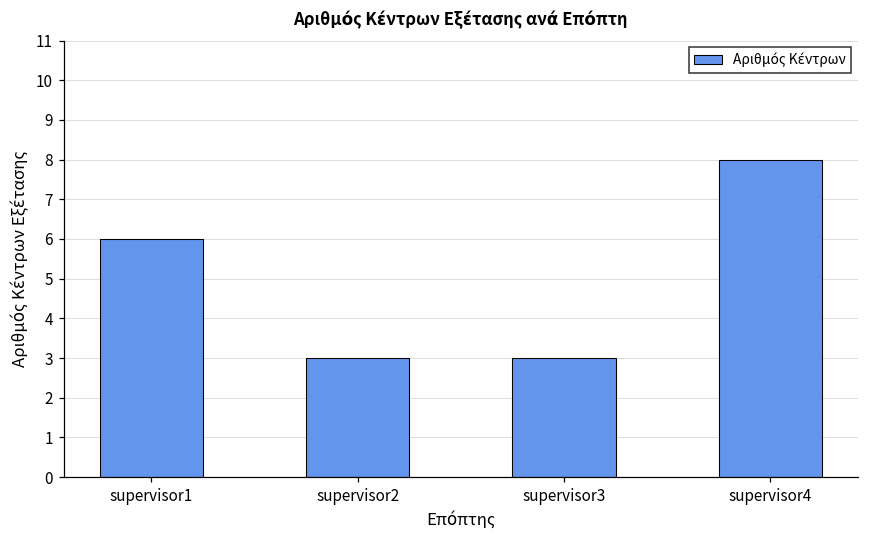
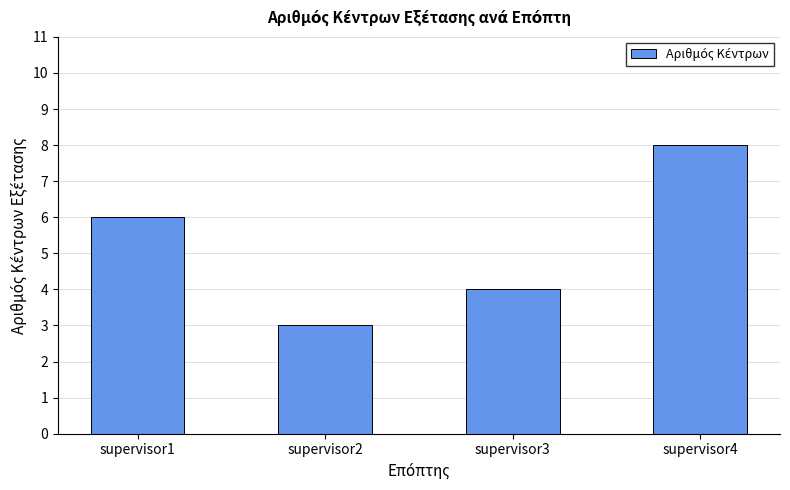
  {
    "supervisor1": 6,
    "supervisor2": 3,
-   "supervisor3": 3,
+   "supervisor3": 4,
    "supervisor4": 8
  }
